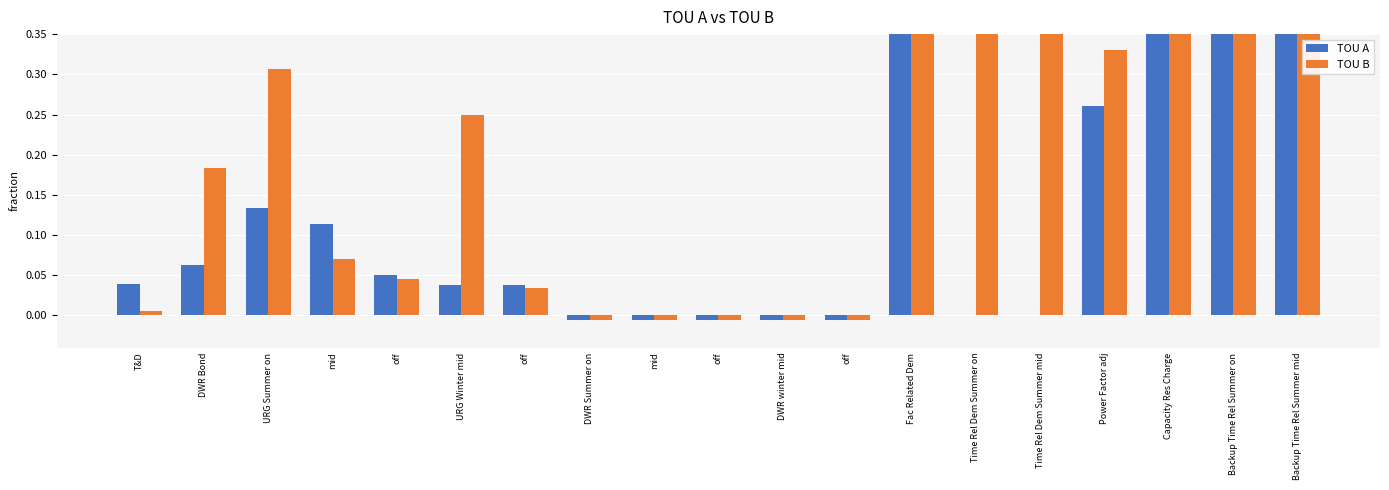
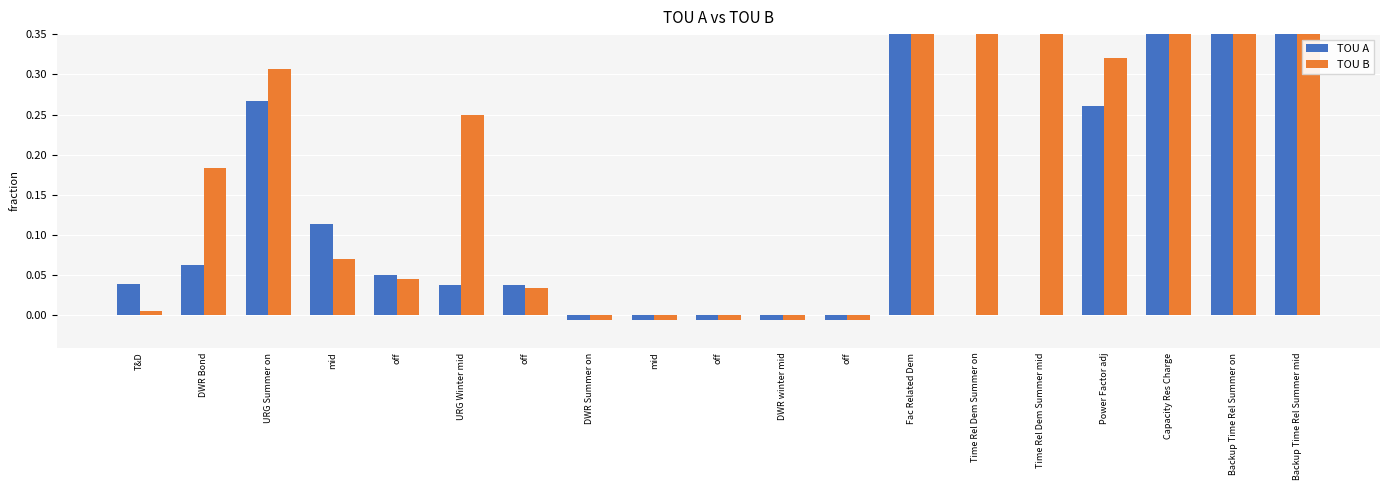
  {
    "TOU A": {
      "T&D": 0.04,
      "DWR Bond": 0.06,
-     "URG Summer on": 0.13,
+     "URG Summer on": 0.27,
      "URG Winter mid": 0.04,
      "DWR Summer on": -0.01,
      "DWR winter mid": -0.01,
      "Time Rel Dem Summer on": 0.00,
      "Time Rel Dem Summer mid": 0.00,
      "Power Factor adj": 0.26
    },
    "TOU B": {
      "T&D": 0.01,
      "DWR Bond": 0.18,
      "URG Summer on": 0.31,
      "URG Winter mid": 0.25,
      "DWR Summer on": -0.01,
      "DWR winter mid": -0.01,
-     "Power Factor adj": 0.33
+     "Power Factor adj": 0.32
    }
  }
